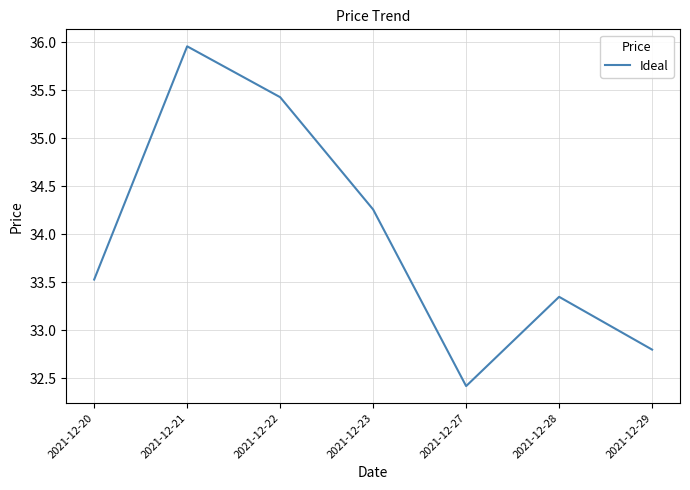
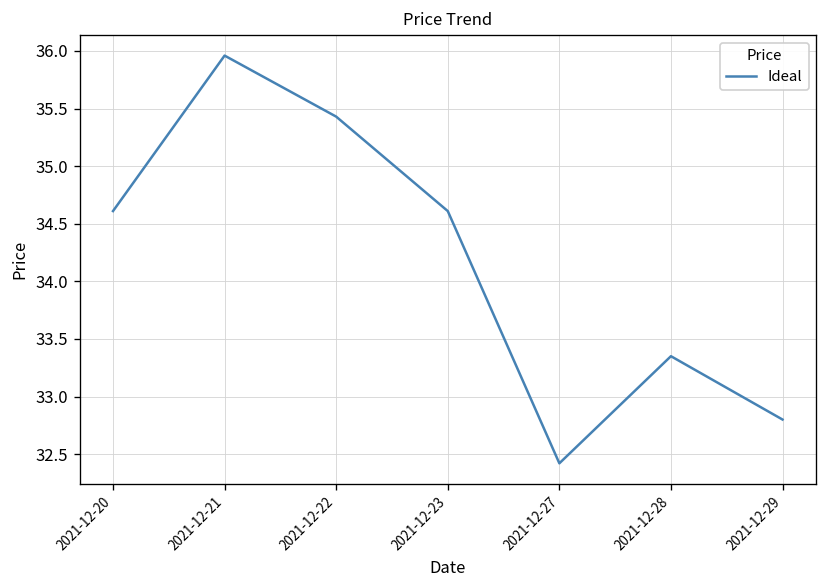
  {
-   "2021-12-20": 33.5,
+   "2021-12-20": 34.6,
    "2021-12-21": 36.0,
    "2021-12-22": 35.4,
-   "2021-12-23": 34.3,
+   "2021-12-23": 34.6,
    "2021-12-27": 32.4,
    "2021-12-28": 33.4,
    "2021-12-29": 32.8
  }
